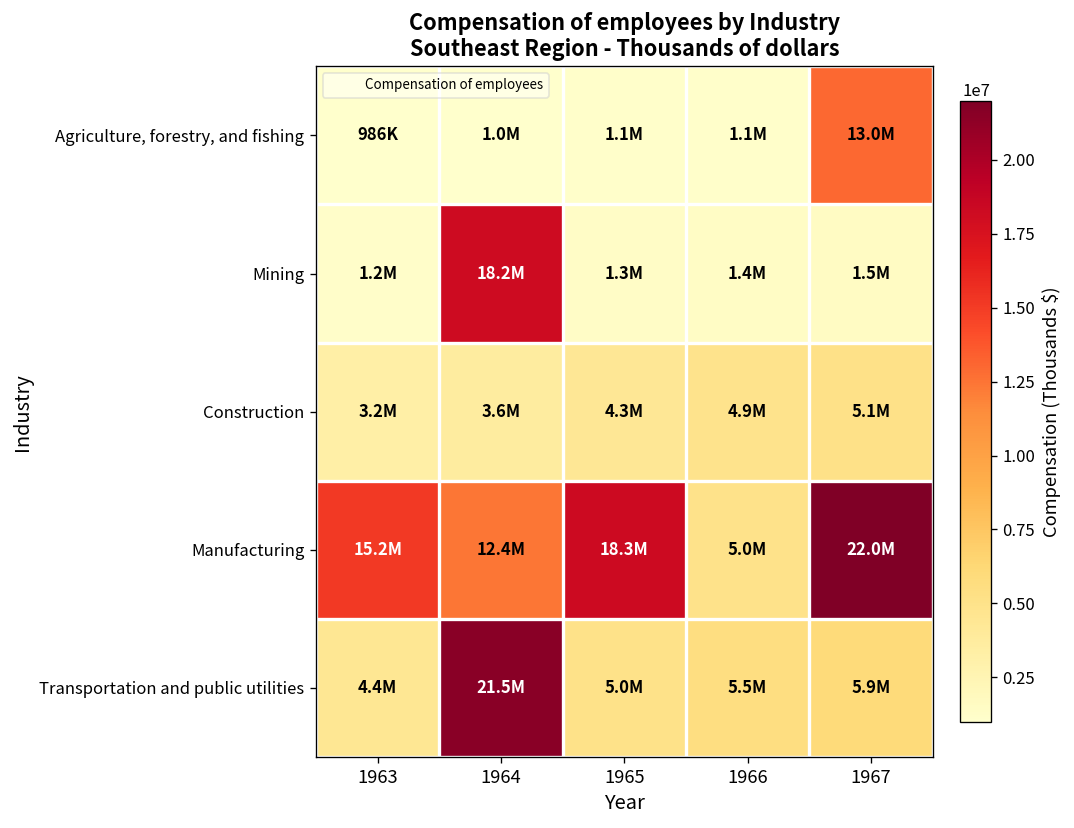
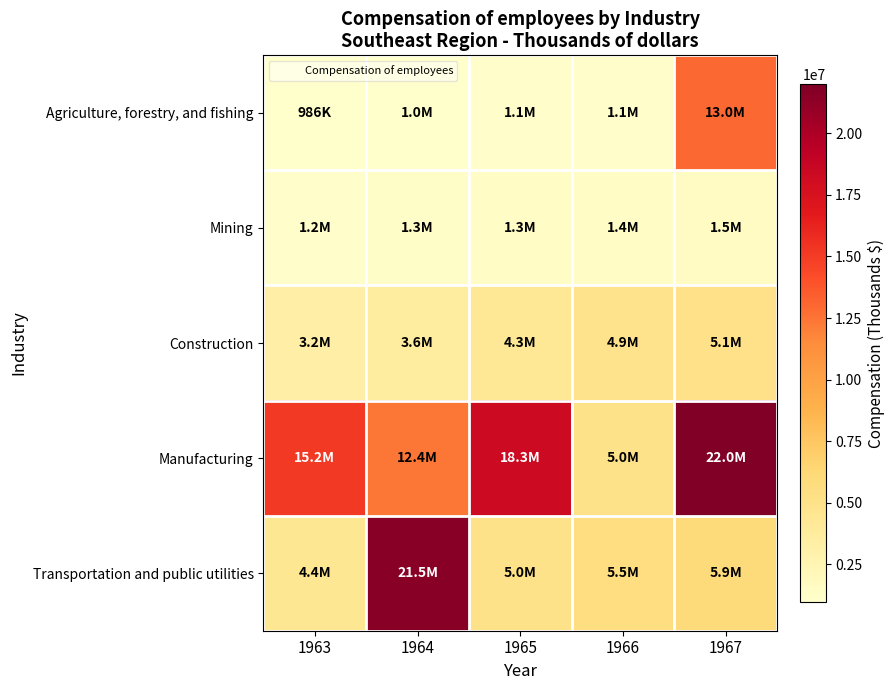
  {
    "Agriculture, forestry, and fishing": {
      "1963": "986K",
      "1964": "1.0M",
      "1965": "1.1M",
      "1966": "1.1M",
      "1967": "13.0M"
    },
    "Mining": {
      "1963": "1.2M",
-     "1964": "18.2M",
+     "1964": "1.3M",
      "1965": "1.3M",
      "1966": "1.4M",
      "1967": "1.5M"
    },
    "Construction": {
      "1963": "3.2M",
      "1964": "3.6M",
      "1965": "4.3M",
      "1966": "4.9M",
      "1967": "5.1M"
    },
    "Manufacturing": {
      "1963": "15.2M",
      "1964": "12.4M",
      "1965": "18.3M",
      "1966": "5.0M",
      "1967": "22.0M"
    },
    "Transportation and public utilities": {
      "1963": "4.4M",
      "1964": "21.5M",
      "1965": "5.0M",
      "1966": "5.5M",
      "1967": "5.9M"
    }
  }
